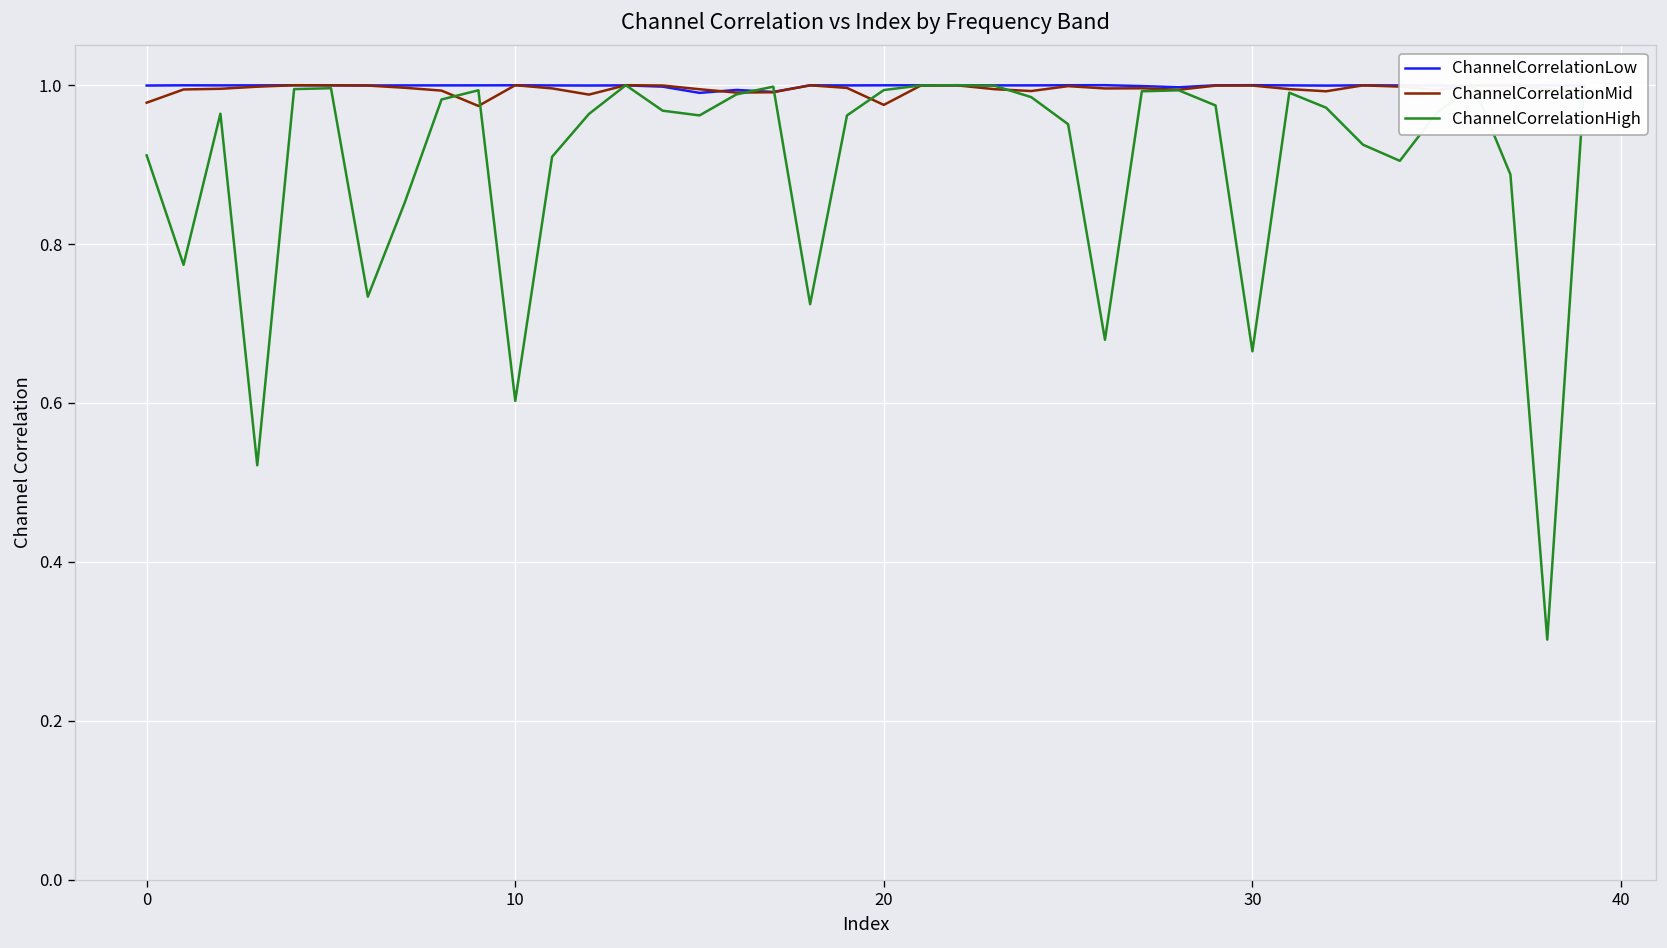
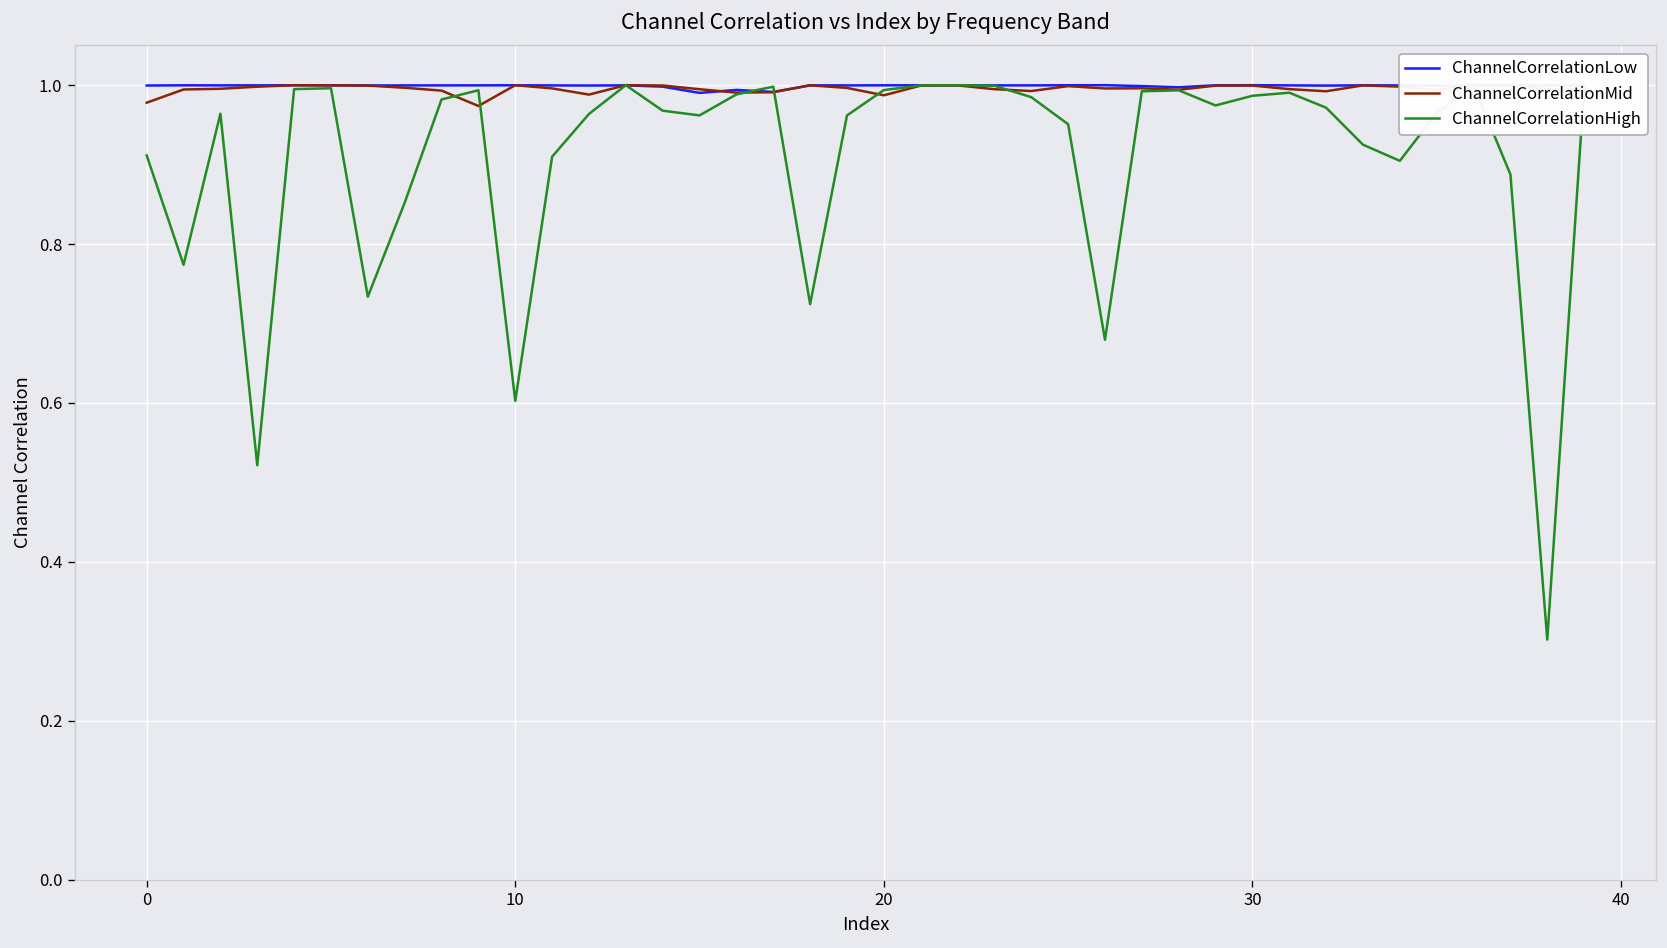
  {
    "ChannelCorrelationLow": {
      "0": 1.00,
      "20": 1.00
    },
    "ChannelCorrelationMid": {
      "0": 0.98,
-     "20": 0.98
+     "20": 0.99
    },
    "ChannelCorrelationHigh": {
      "0": 0.91,
      "10": 0.60,
      "20": 0.99,
-     "30": 0.66
+     "30": 0.99
    }
  }
